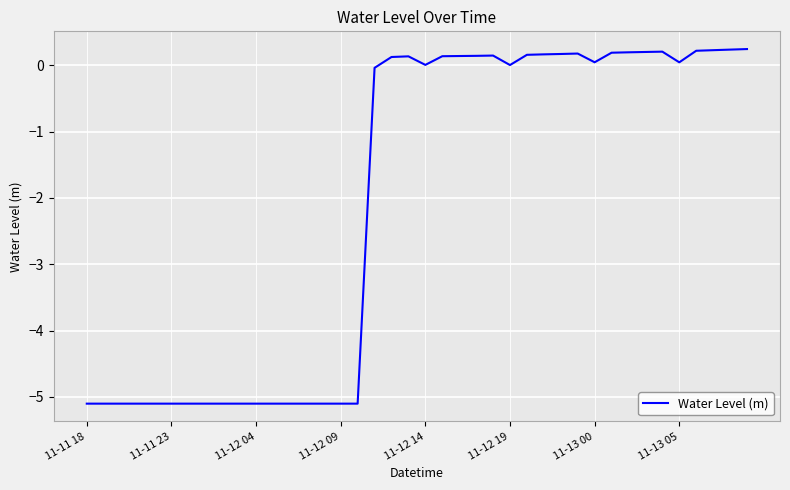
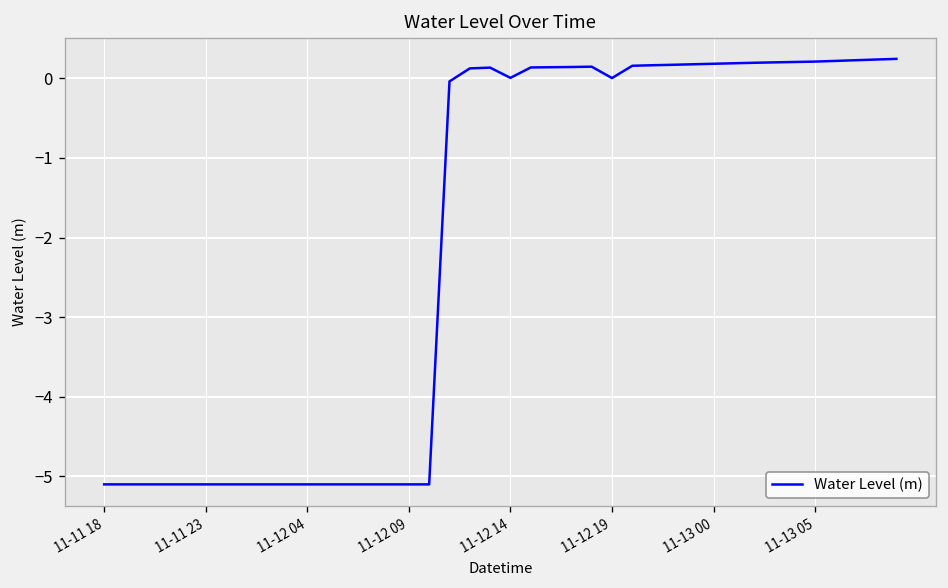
  {
    "11-11 18": -5.1,
    "11-11 23": -5.1,
    "11-12 04": -5.1,
    "11-12 09": -5.1,
    "11-12 14": 0.0,
    "11-12 19": 0.0,
-   "11-13 00": 0.0,
-   "11-13 05": 0.0
+   "11-13 00": 0.2,
+   "11-13 05": 0.2
  }
